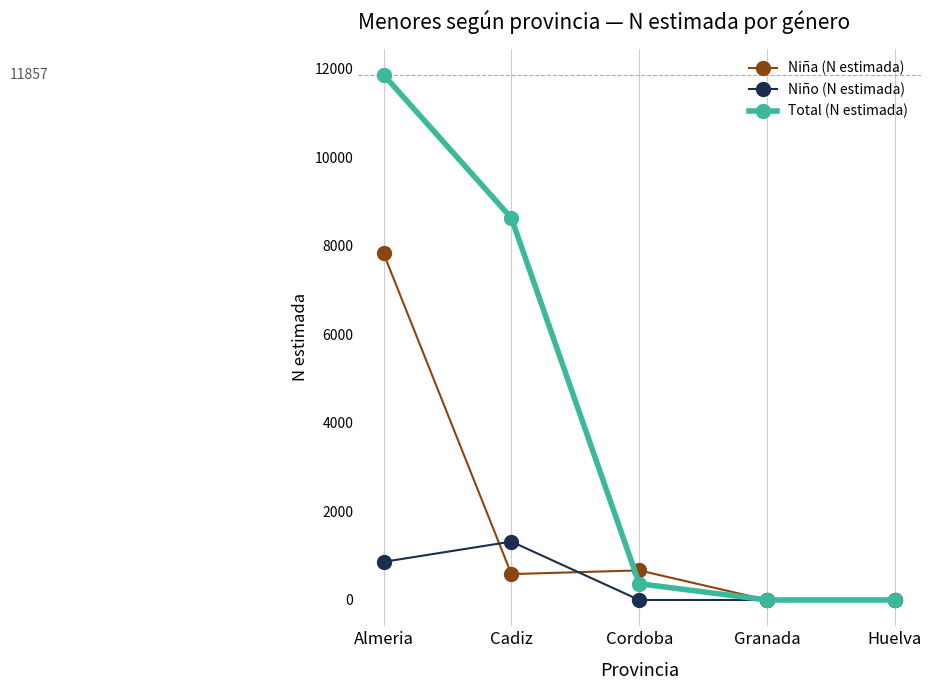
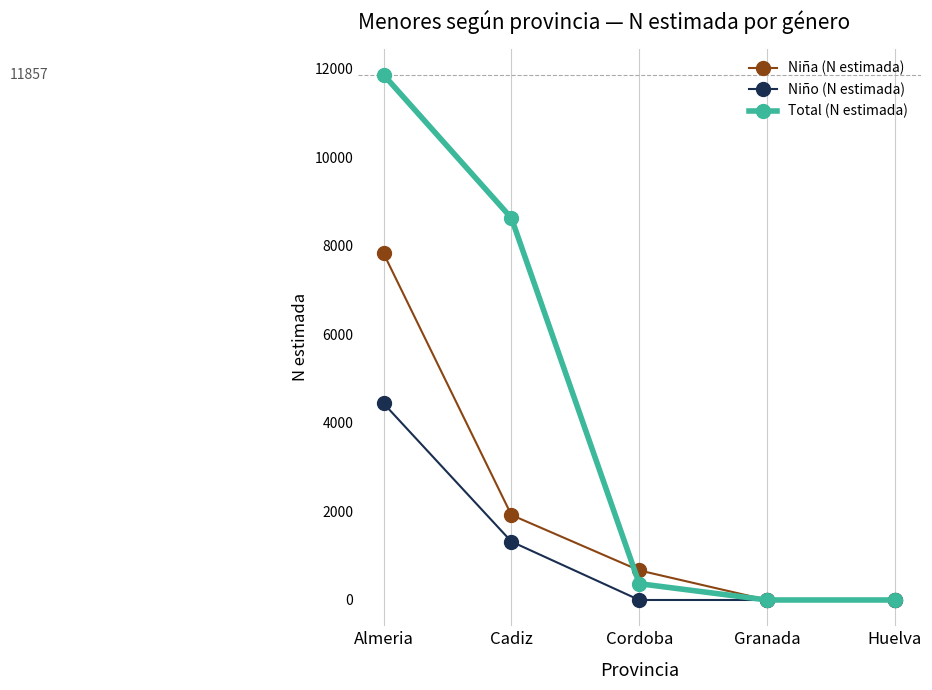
  {
    "Niña (N estimada)": {
      "Almeria": 7800,
-     "Cadiz": 600,
+     "Cadiz": 1900,
      "Cordoba": 700
    },
    "Niño (N estimada)": {
-     "Almeria": 900,
+     "Almeria": 4400,
      "Cadiz": 1300,
      "Cordoba": 0
    },
    "Total (N estimada)": {
      "Almeria": 11900,
      "Cadiz": 8600,
      "Cordoba": 400
    }
  }
